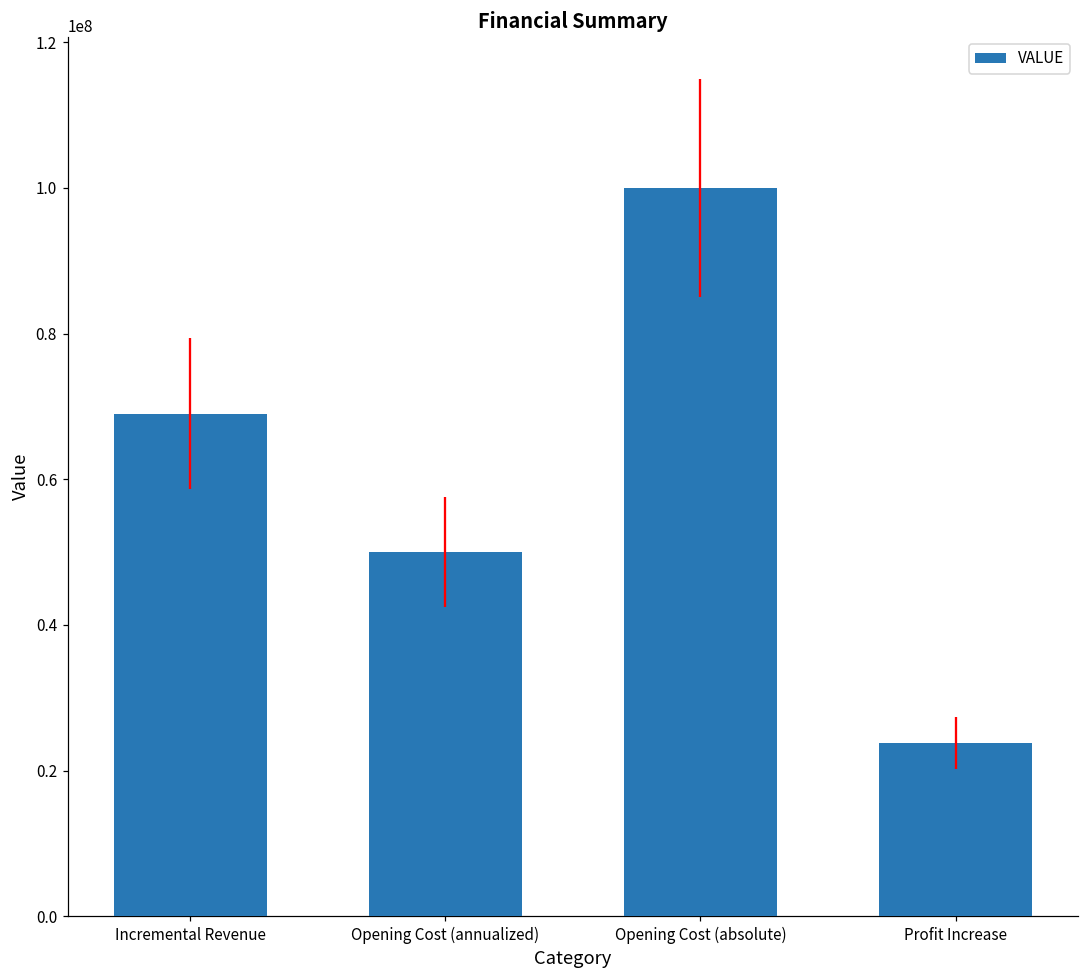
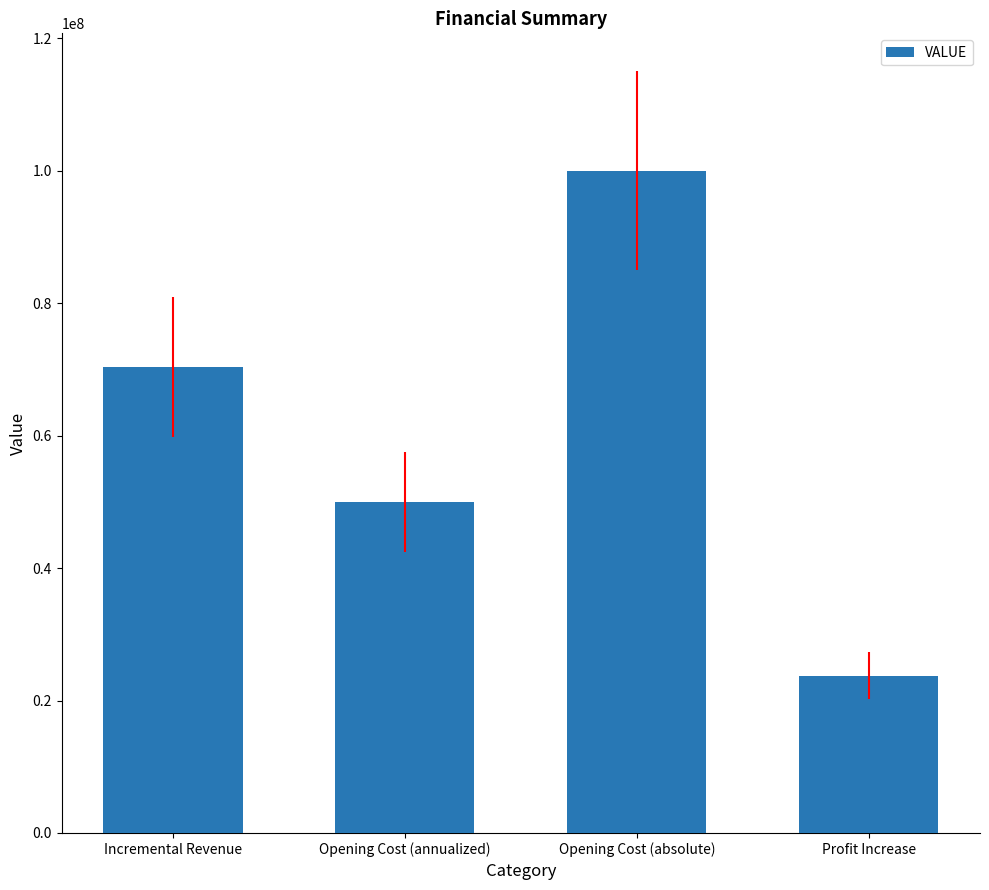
  {
-   "Incremental Revenue": 69000000,
+   "Incremental Revenue": 70000000,
    "Opening Cost (annualized)": 50000000,
    "Opening Cost (absolute)": 100000000,
    "Profit Increase": 24000000
  }
